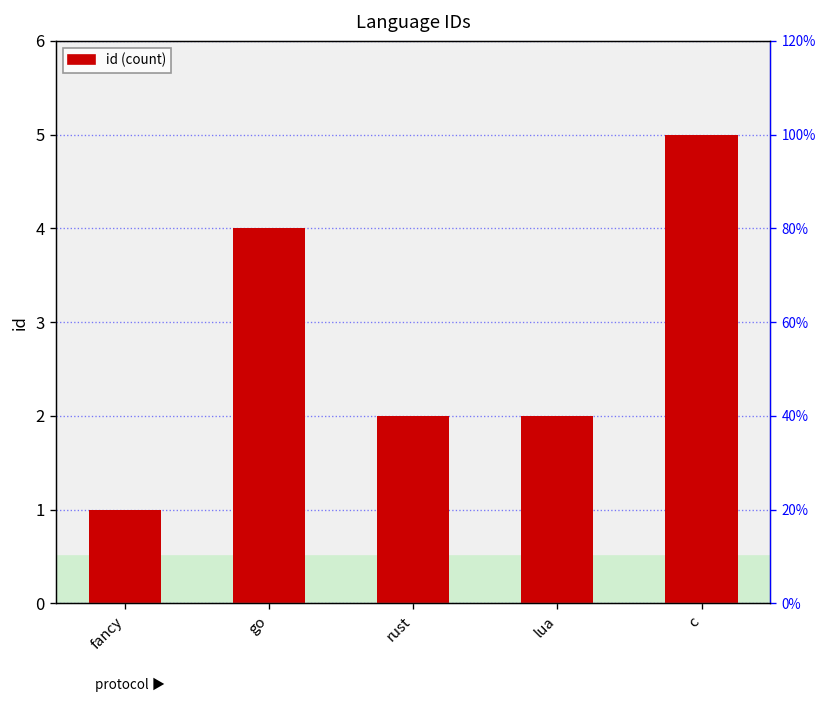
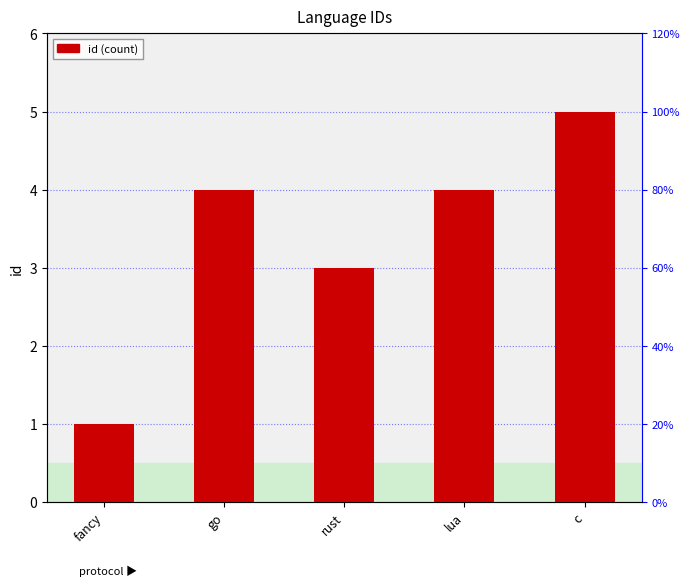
  {
    "fancy": 1,
    "go": 4,
-   "rust": 2,
-   "lua": 2,
+   "rust": 3,
+   "lua": 4,
    "c": 5
  }
